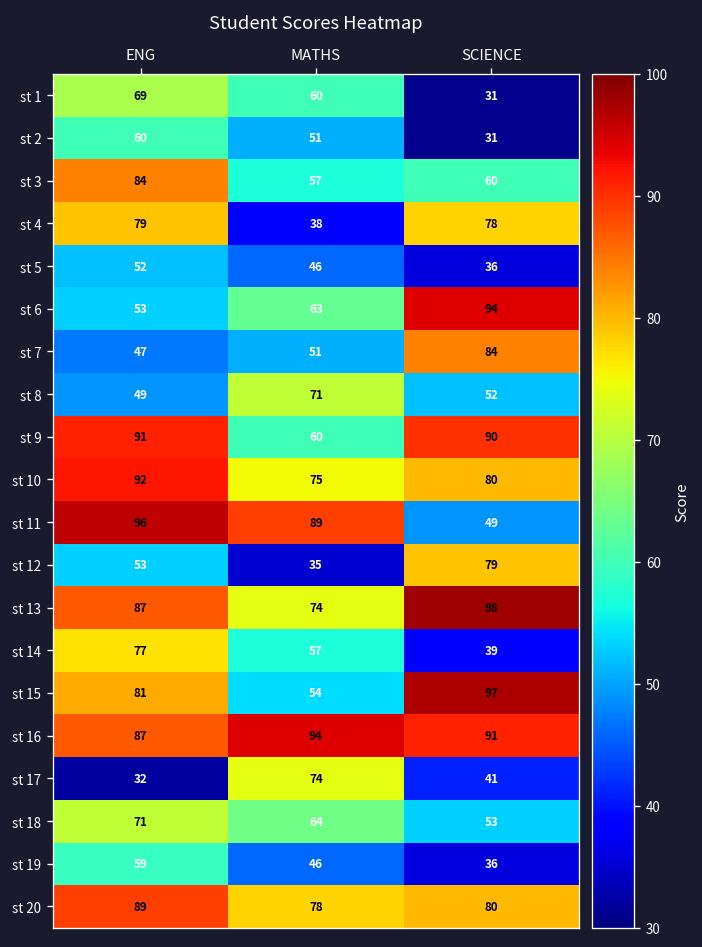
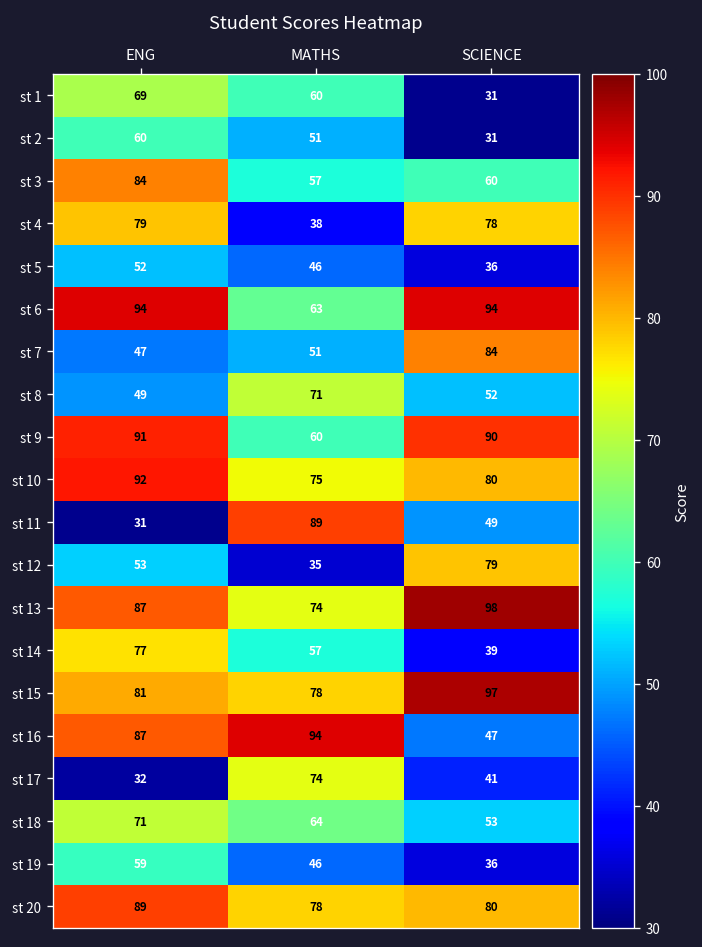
  {
    "st 1": {
      "ENG": 69,
      "MATHS": 60,
      "SCIENCE": 31
    },
    "st 2": {
      "ENG": 60,
      "MATHS": 51,
      "SCIENCE": 31
    },
    "st 3": {
      "ENG": 84,
      "MATHS": 57,
      "SCIENCE": 60
    },
    "st 4": {
      "ENG": 79,
      "MATHS": 38,
      "SCIENCE": 78
    },
    "st 5": {
      "ENG": 52,
      "MATHS": 46,
      "SCIENCE": 36
    },
    "st 6": {
-     "ENG": 53,
+     "ENG": 94,
      "MATHS": 63,
      "SCIENCE": 94
    },
    "st 7": {
      "ENG": 47,
      "MATHS": 51,
      "SCIENCE": 84
    },
    "st 8": {
      "ENG": 49,
      "MATHS": 71,
      "SCIENCE": 52
    },
    "st 9": {
      "ENG": 91,
      "MATHS": 60,
      "SCIENCE": 90
    },
    "st 10": {
      "ENG": 92,
      "MATHS": 75,
      "SCIENCE": 80
    },
    "st 11": {
-     "ENG": 96,
+     "ENG": 31,
      "MATHS": 89,
      "SCIENCE": 49
    },
    "st 12": {
      "ENG": 53,
      "MATHS": 35,
      "SCIENCE": 79
    },
    "st 13": {
      "ENG": 87,
      "MATHS": 74,
      "SCIENCE": 98
    },
    "st 14": {
      "ENG": 77,
      "MATHS": 57,
      "SCIENCE": 39
    },
    "st 15": {
      "ENG": 81,
-     "MATHS": 54,
+     "MATHS": 78,
      "SCIENCE": 97
    },
    "st 16": {
      "ENG": 87,
      "MATHS": 94,
-     "SCIENCE": 91
+     "SCIENCE": 47
    },
    "st 17": {
      "ENG": 32,
      "MATHS": 74,
      "SCIENCE": 41
    },
    "st 18": {
      "ENG": 71,
      "MATHS": 64,
      "SCIENCE": 53
    },
    "st 19": {
      "ENG": 59,
      "MATHS": 46,
      "SCIENCE": 36
    },
    "st 20": {
      "ENG": 89,
      "MATHS": 78,
      "SCIENCE": 80
    }
  }
